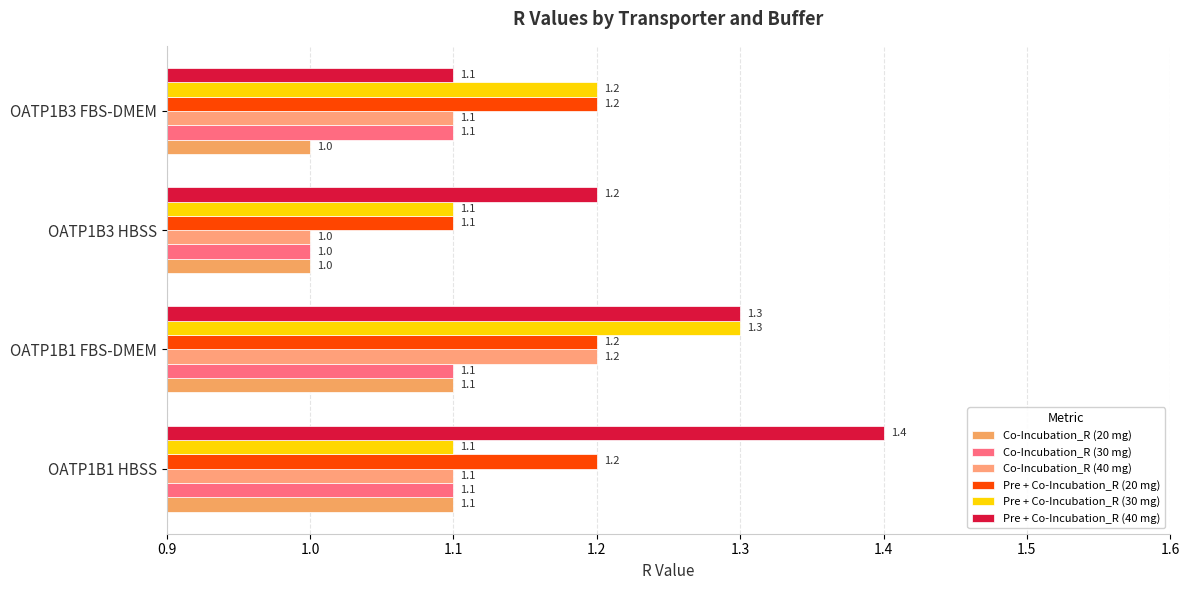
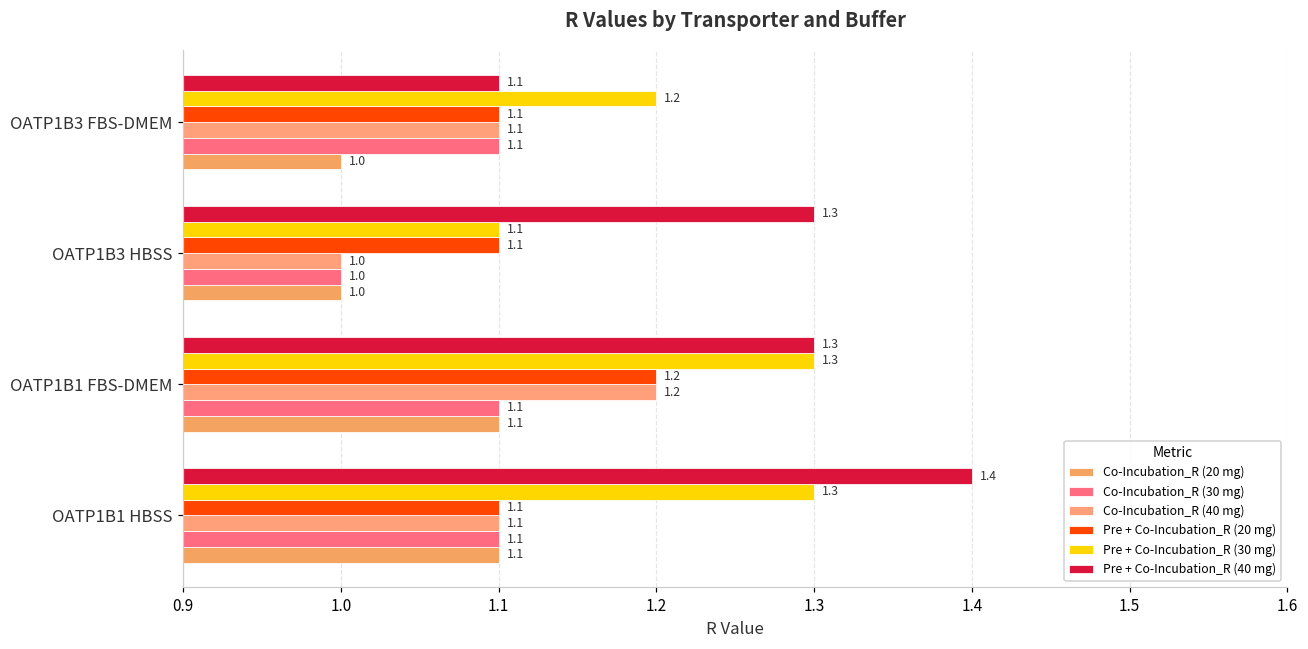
  {
    "Pre + Co-Incubation_R (20 mg)": {
-     "OATP1B3 FBS-DMEM": 1.2,
+     "OATP1B3 FBS-DMEM": 1.1,
      "OATP1B3 HBSS": 1.1,
      "OATP1B1 FBS-DMEM": 1.2,
-     "OATP1B1 HBSS": 1.2
+     "OATP1B1 HBSS": 1.1
    },
    "Pre + Co-Incubation_R (30 mg)": {
      "OATP1B3 FBS-DMEM": 1.2,
      "OATP1B3 HBSS": 1.1,
      "OATP1B1 FBS-DMEM": 1.3,
-     "OATP1B1 HBSS": 1.1
+     "OATP1B1 HBSS": 1.3
    },
    "Pre + Co-Incubation_R (40 mg)": {
      "OATP1B3 FBS-DMEM": 1.1,
-     "OATP1B3 HBSS": 1.2,
+     "OATP1B3 HBSS": 1.3,
      "OATP1B1 FBS-DMEM": 1.3,
      "OATP1B1 HBSS": 1.4
    }
  }
